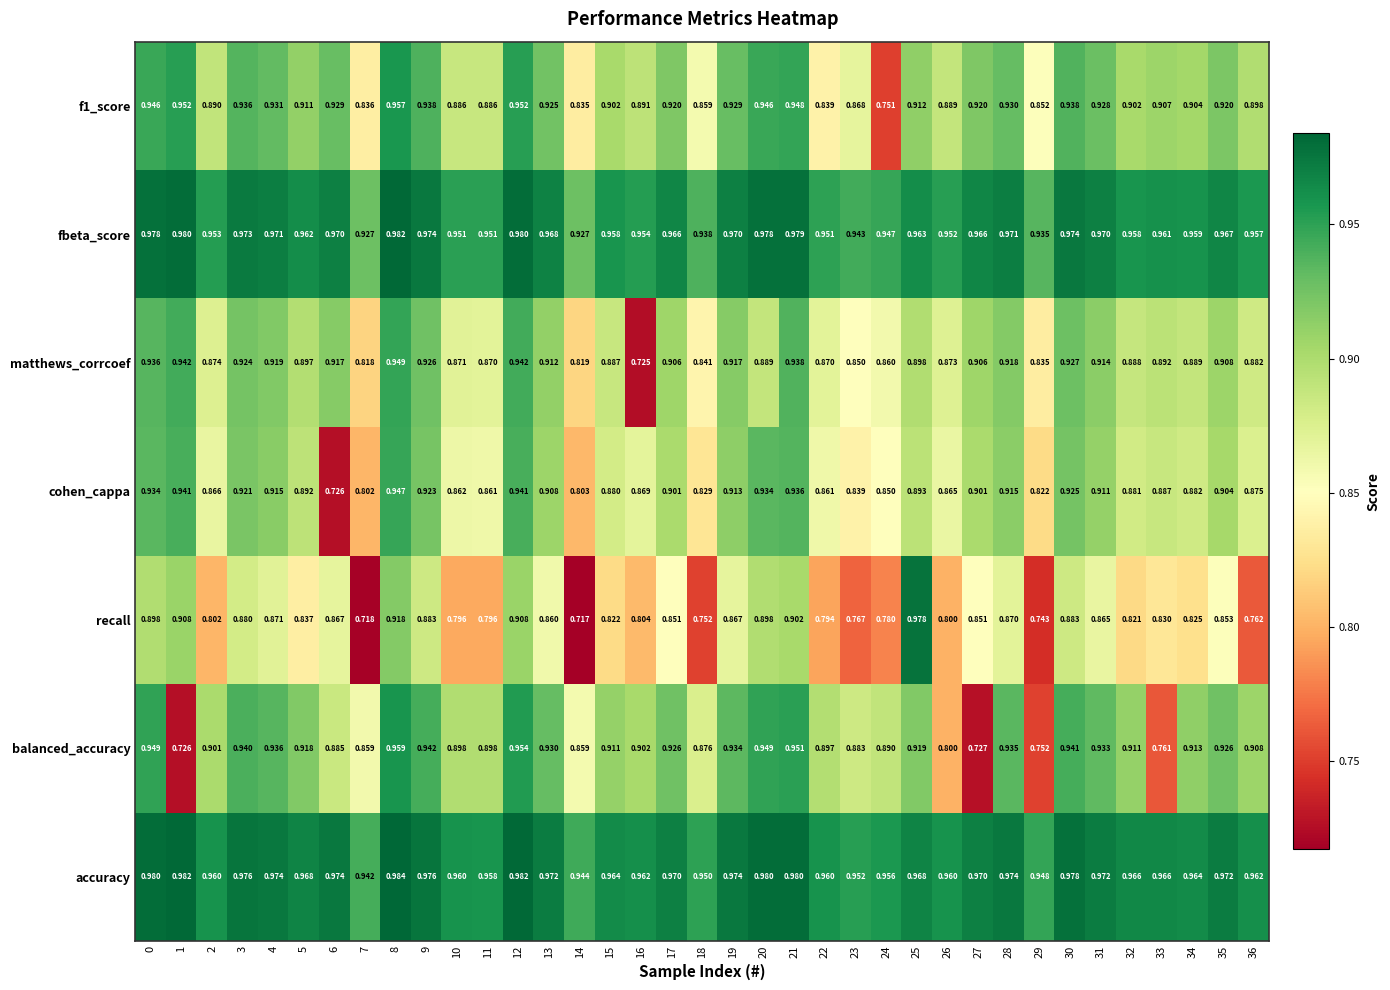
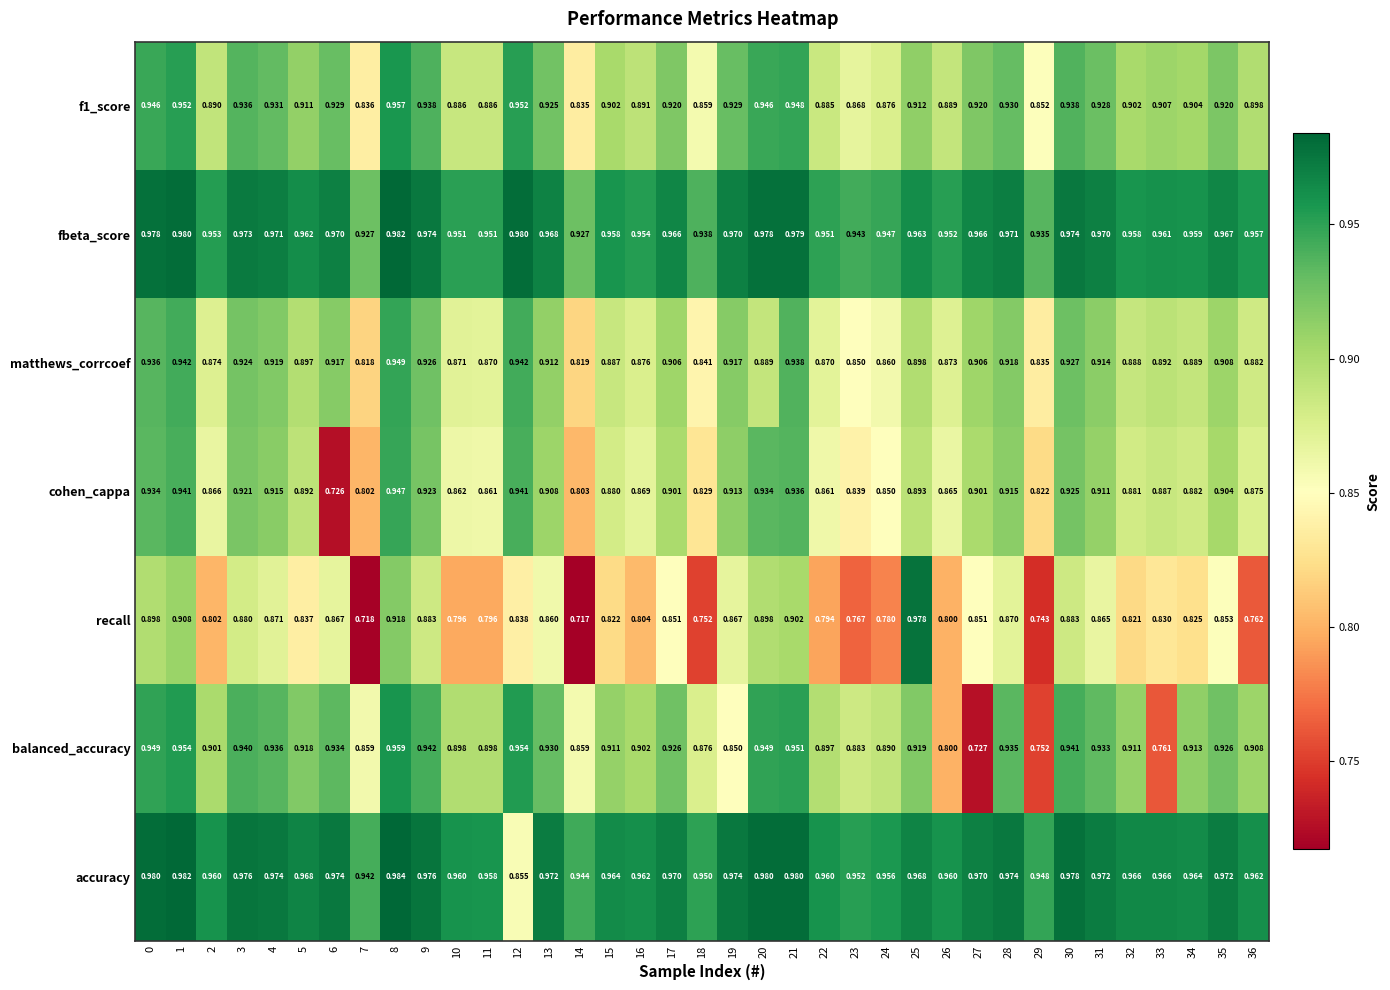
  {
    "f1_score": {
      "0": 0.946,
      "1": 0.952,
      "2": 0.890,
      "3": 0.936,
      "4": 0.931,
      "5": 0.911,
      "6": 0.929,
      "7": 0.836,
      "8": 0.957,
      "9": 0.938,
      "10": 0.886,
      "11": 0.886,
      "12": 0.952,
      "13": 0.925,
      "14": 0.835,
      "15": 0.902,
      "16": 0.891,
      "17": 0.920,
      "18": 0.859,
      "19": 0.929,
      "20": 0.946,
      "21": 0.948,
-     "22": 0.839,
+     "22": 0.885,
      "23": 0.868,
-     "24": 0.751,
+     "24": 0.876,
      "25": 0.912,
      "26": 0.889,
      "27": 0.920,
      "28": 0.930,
      "29": 0.852,
      "30": 0.938,
      "31": 0.928,
      "32": 0.902,
      "33": 0.907,
      "34": 0.904,
      "35": 0.920,
      "36": 0.898
    },
    "matthews_corrcoef": {
      "0": 0.936,
      "1": 0.942,
      "2": 0.874,
      "3": 0.924,
      "4": 0.919,
      "5": 0.897,
      "6": 0.917,
      "7": 0.818,
      "8": 0.949,
      "9": 0.926,
      "10": 0.871,
      "11": 0.870,
      "12": 0.942,
      "13": 0.912,
      "14": 0.819,
      "15": 0.887,
-     "16": 0.725,
+     "16": 0.876,
      "17": 0.906,
      "18": 0.841,
      "19": 0.917,
      "20": 0.889,
      "21": 0.938,
      "22": 0.870,
      "23": 0.850,
      "24": 0.860,
      "25": 0.898,
      "26": 0.873,
      "27": 0.906,
      "28": 0.918,
      "29": 0.835,
      "30": 0.927,
      "31": 0.914,
      "32": 0.888,
      "33": 0.892,
      "34": 0.889,
      "35": 0.908,
      "36": 0.882
    },
    "recall": {
      "0": 0.898,
      "1": 0.908,
      "2": 0.802,
      "3": 0.880,
      "4": 0.871,
      "5": 0.837,
      "6": 0.867,
      "7": 0.718,
      "8": 0.918,
      "9": 0.883,
      "10": 0.796,
      "11": 0.796,
-     "12": 0.908,
+     "12": 0.838,
      "13": 0.860,
      "14": 0.717,
      "15": 0.822,
      "16": 0.804,
      "17": 0.851,
      "18": 0.752,
      "19": 0.867,
      "20": 0.898,
      "21": 0.902,
      "22": 0.794,
      "23": 0.767,
      "24": 0.780,
      "25": 0.978,
      "26": 0.800,
      "27": 0.851,
      "28": 0.870,
      "29": 0.743,
      "30": 0.883,
      "31": 0.865,
      "32": 0.821,
      "33": 0.830,
      "34": 0.825,
      "35": 0.853,
      "36": 0.762
    },
    "balanced_accuracy": {
      "0": 0.949,
-     "1": 0.726,
+     "1": 0.954,
      "2": 0.901,
      "3": 0.940,
      "4": 0.936,
      "5": 0.918,
-     "6": 0.885,
+     "6": 0.934,
      "7": 0.859,
      "8": 0.959,
      "9": 0.942,
      "10": 0.898,
      "11": 0.898,
      "12": 0.954,
      "13": 0.930,
      "14": 0.859,
      "15": 0.911,
      "16": 0.902,
      "17": 0.926,
      "18": 0.876,
-     "19": 0.934,
+     "19": 0.850,
      "20": 0.949,
      "21": 0.951,
      "22": 0.897,
      "23": 0.883,
      "24": 0.890,
      "25": 0.919,
      "26": 0.800,
      "27": 0.727,
      "28": 0.935,
      "29": 0.752,
      "30": 0.941,
      "31": 0.933,
      "32": 0.911,
      "33": 0.761,
      "34": 0.913,
      "35": 0.926,
      "36": 0.908
    },
    "accuracy": {
      "0": 0.980,
      "1": 0.982,
      "2": 0.960,
      "3": 0.976,
      "4": 0.974,
      "5": 0.968,
      "6": 0.974,
      "7": 0.942,
      "8": 0.984,
      "9": 0.976,
      "10": 0.960,
      "11": 0.958,
-     "12": 0.982,
+     "12": 0.855,
      "13": 0.972,
      "14": 0.944,
      "15": 0.964,
      "16": 0.962,
      "17": 0.970,
      "18": 0.950,
      "19": 0.974,
      "20": 0.980,
      "21": 0.980,
      "22": 0.960,
      "23": 0.952,
      "24": 0.956,
      "25": 0.968,
      "26": 0.960,
      "27": 0.970,
      "28": 0.974,
      "29": 0.948,
      "30": 0.978,
      "31": 0.972,
      "32": 0.966,
      "33": 0.966,
      "34": 0.964,
      "35": 0.972,
      "36": 0.962
    }
  }
